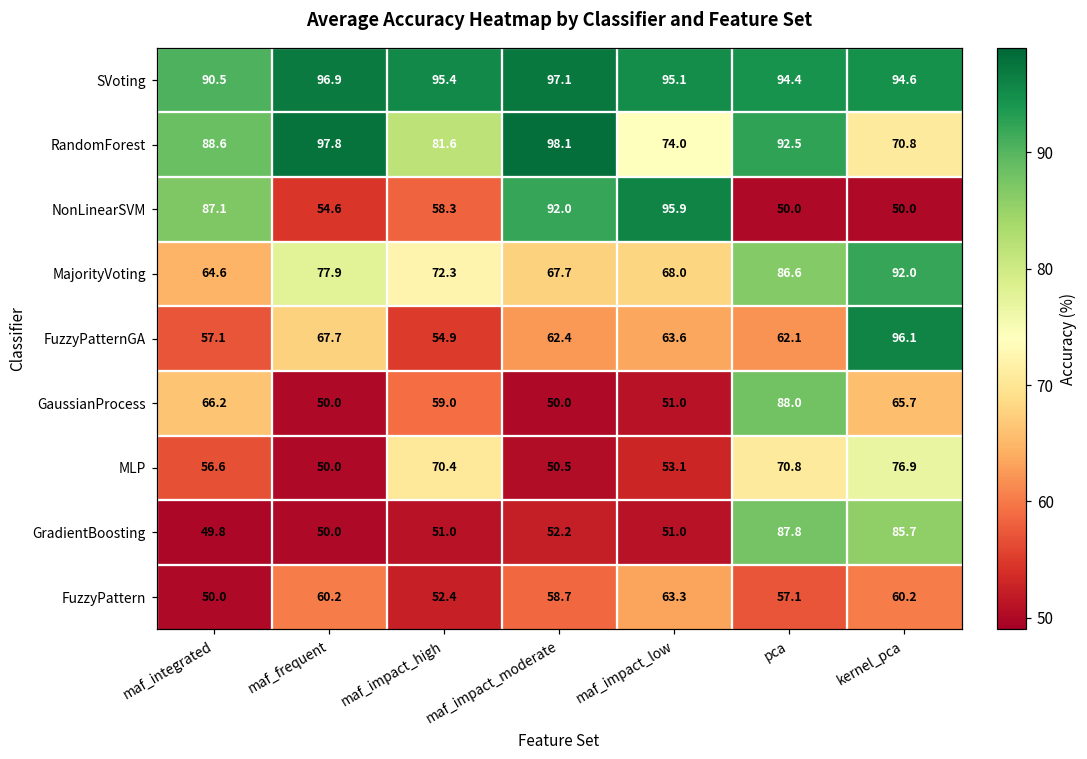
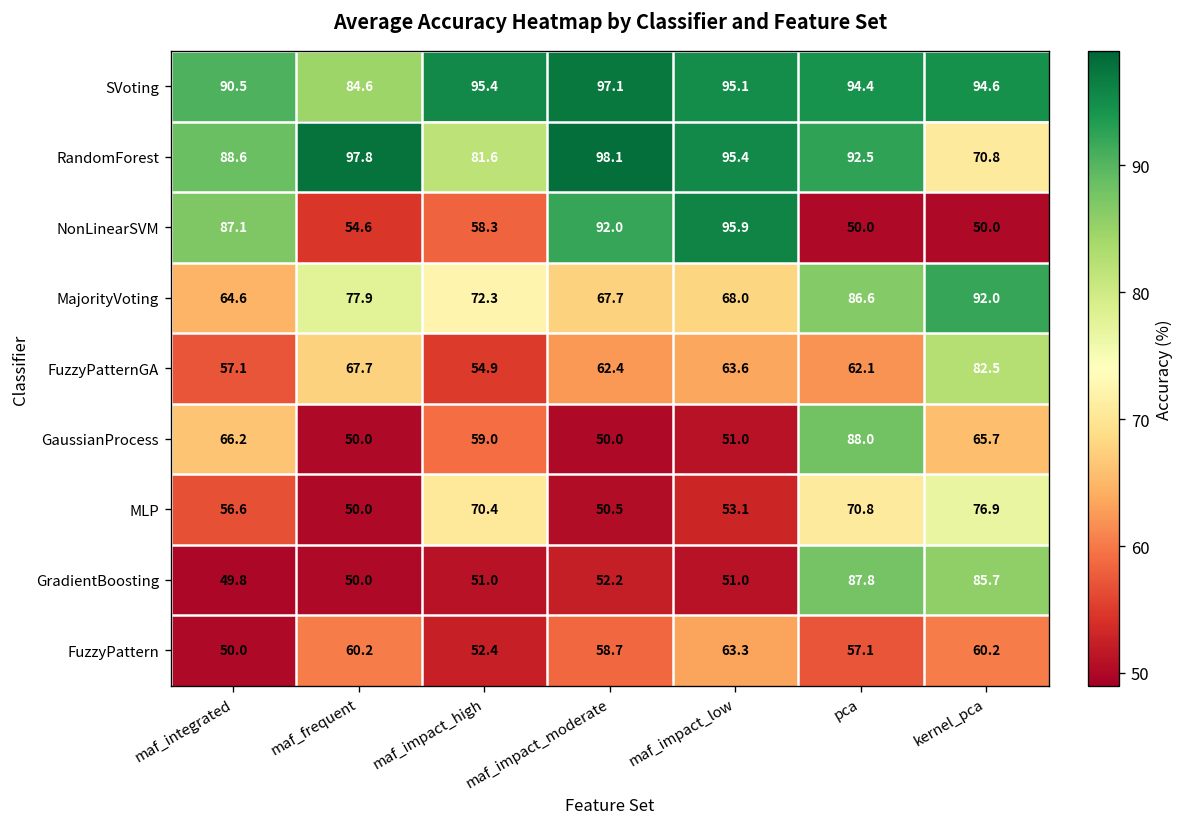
  {
    "SVoting": {
      "maf_integrated": 90.5,
-     "maf_frequent": 96.9,
+     "maf_frequent": 84.6,
      "maf_impact_high": 95.4,
      "maf_impact_moderate": 97.1,
      "maf_impact_low": 95.1,
      "pca": 94.4,
      "kernel_pca": 94.6
    },
    "RandomForest": {
      "maf_integrated": 88.6,
      "maf_frequent": 97.8,
      "maf_impact_high": 81.6,
      "maf_impact_moderate": 98.1,
-     "maf_impact_low": 74.0,
+     "maf_impact_low": 95.4,
      "pca": 92.5,
      "kernel_pca": 70.8
    },
    "NonLinearSVM": {
      "maf_integrated": 87.1,
      "maf_frequent": 54.6,
      "maf_impact_high": 58.3,
      "maf_impact_moderate": 92.0,
      "maf_impact_low": 95.9,
      "pca": 50.0,
      "kernel_pca": 50.0
    },
    "MajorityVoting": {
      "maf_integrated": 64.6,
      "maf_frequent": 77.9,
      "maf_impact_high": 72.3,
      "maf_impact_moderate": 67.7,
      "maf_impact_low": 68.0,
      "pca": 86.6,
      "kernel_pca": 92.0
    },
    "FuzzyPatternGA": {
      "maf_integrated": 57.1,
      "maf_frequent": 67.7,
      "maf_impact_high": 54.9,
      "maf_impact_moderate": 62.4,
      "maf_impact_low": 63.6,
      "pca": 62.1,
-     "kernel_pca": 96.1
+     "kernel_pca": 82.5
    },
    "GaussianProcess": {
      "maf_integrated": 66.2,
      "maf_frequent": 50.0,
      "maf_impact_high": 59.0,
      "maf_impact_moderate": 50.0,
      "maf_impact_low": 51.0,
      "pca": 88.0,
      "kernel_pca": 65.7
    },
    "MLP": {
      "maf_integrated": 56.6,
      "maf_frequent": 50.0,
      "maf_impact_high": 70.4,
      "maf_impact_moderate": 50.5,
      "maf_impact_low": 53.1,
      "pca": 70.8,
      "kernel_pca": 76.9
    },
    "GradientBoosting": {
      "maf_integrated": 49.8,
      "maf_frequent": 50.0,
      "maf_impact_high": 51.0,
      "maf_impact_moderate": 52.2,
      "maf_impact_low": 51.0,
      "pca": 87.8,
      "kernel_pca": 85.7
    },
    "FuzzyPattern": {
      "maf_integrated": 50.0,
      "maf_frequent": 60.2,
      "maf_impact_high": 52.4,
      "maf_impact_moderate": 58.7,
      "maf_impact_low": 63.3,
      "pca": 57.1,
      "kernel_pca": 60.2
    }
  }
